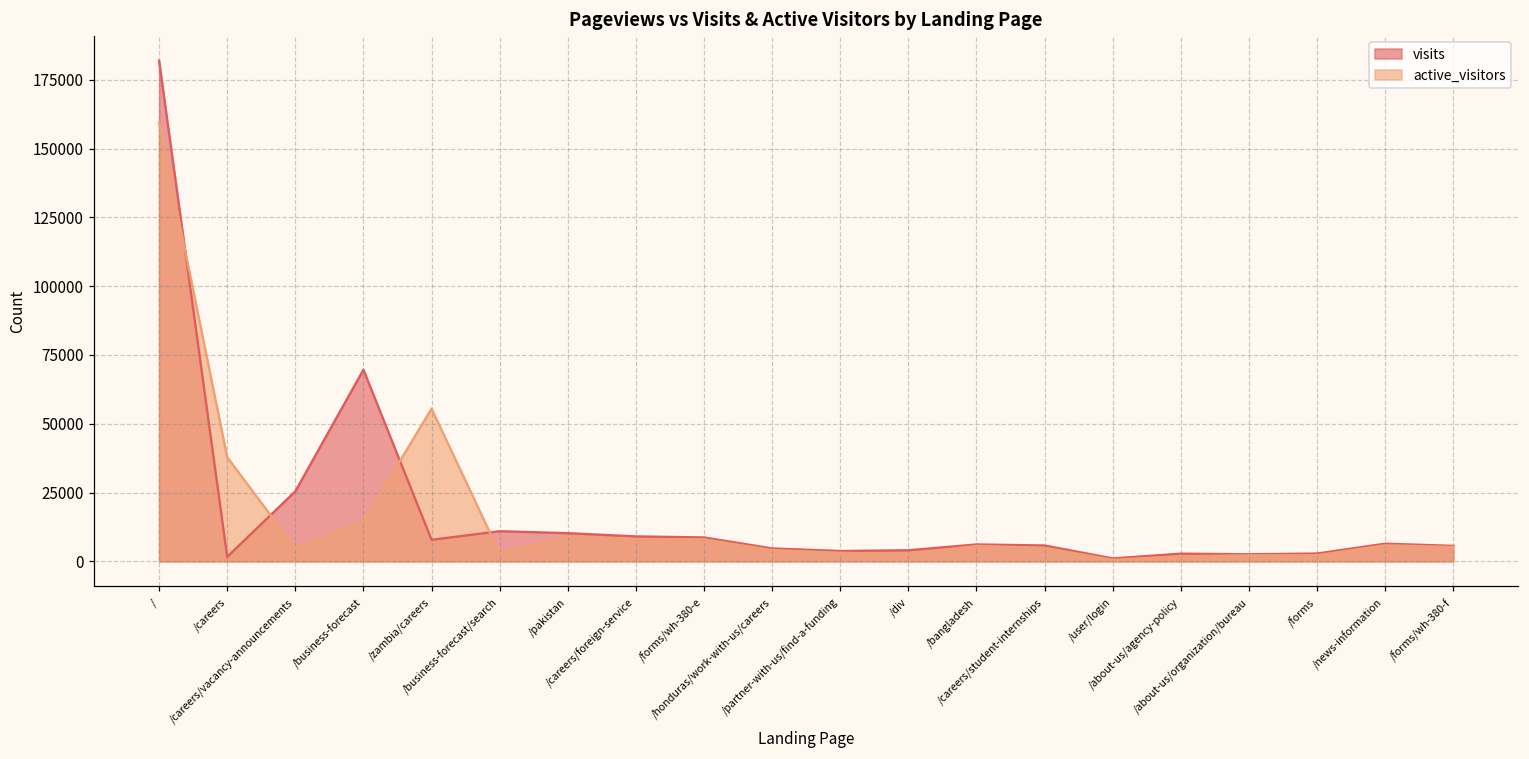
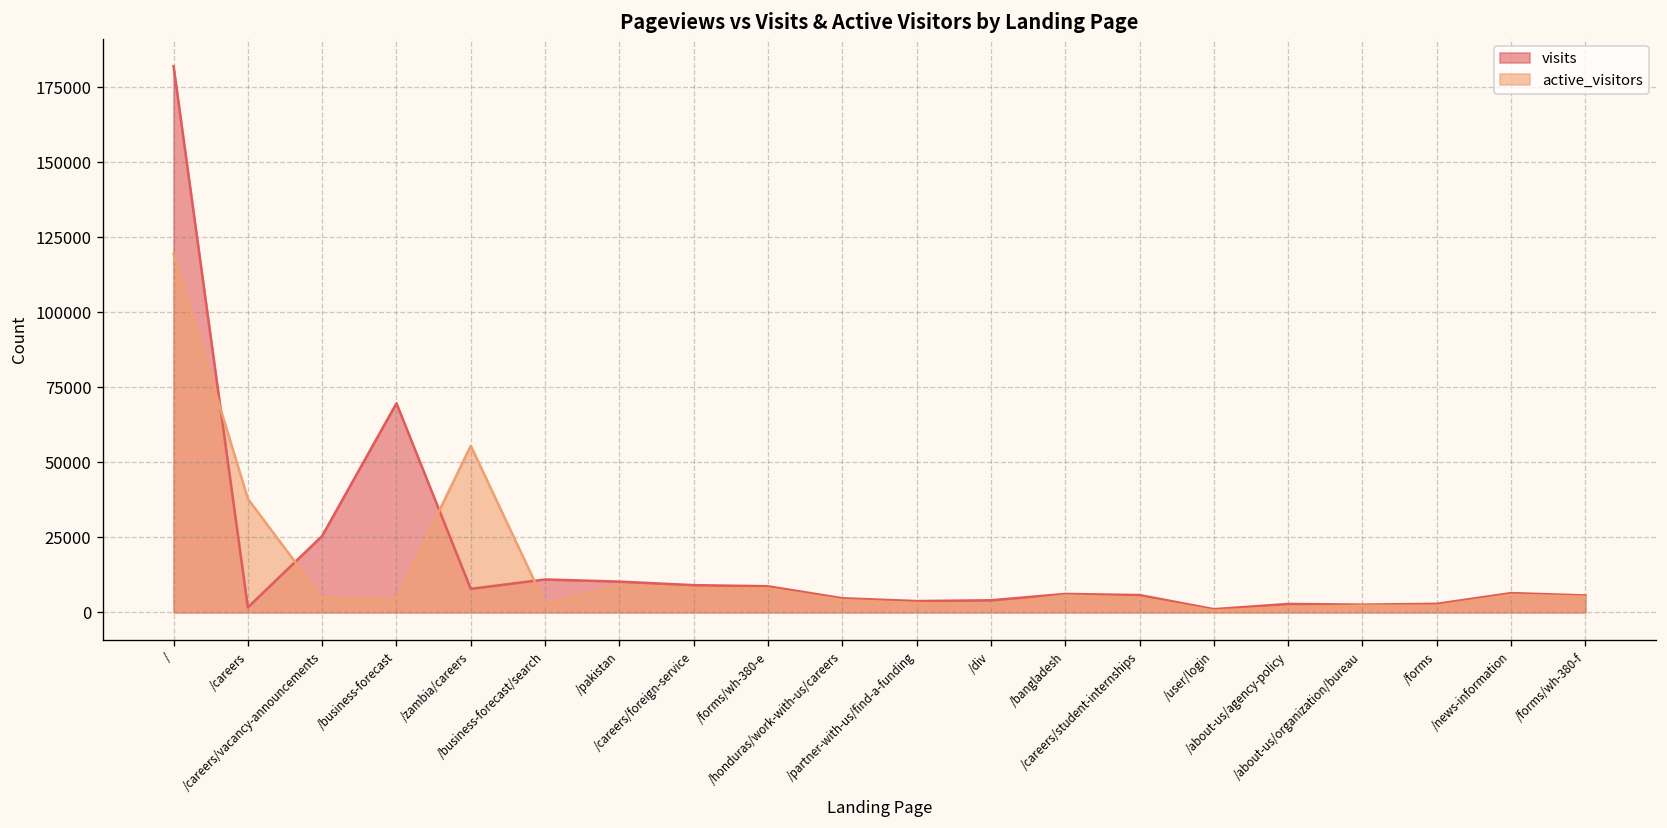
  {
    "visits": {
      "/": 182000,
      "/careers": 2000,
      "/careers/vacancy-announcements": 25000,
      "/business-forecast": 70000,
      "/zambia/careers": 8000,
      "/business-forecast/search": 11000,
      "/pakistan": 10000,
      "/div": 4000
    },
    "active_visitors": {
-     "/": 160000,
+     "/": 119000,
      "/careers": 38000,
      "/careers/vacancy-announcements": 5000,
-     "/business-forecast": 14000,
+     "/business-forecast": 5000,
      "/zambia/careers": 56000,
      "/business-forecast/search": 3000,
      "/pakistan": 9000,
      "/div": 3000
    }
  }
